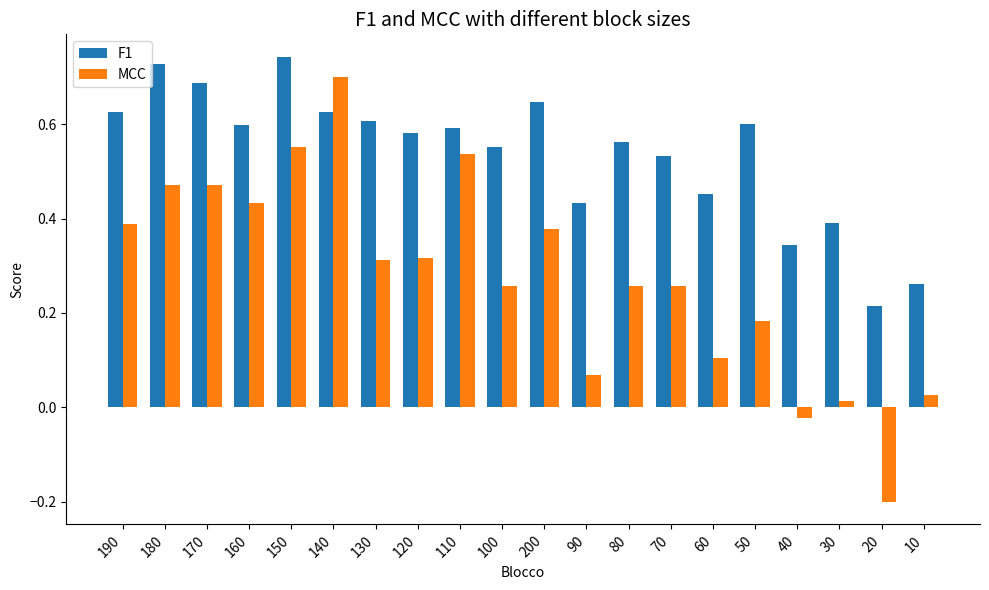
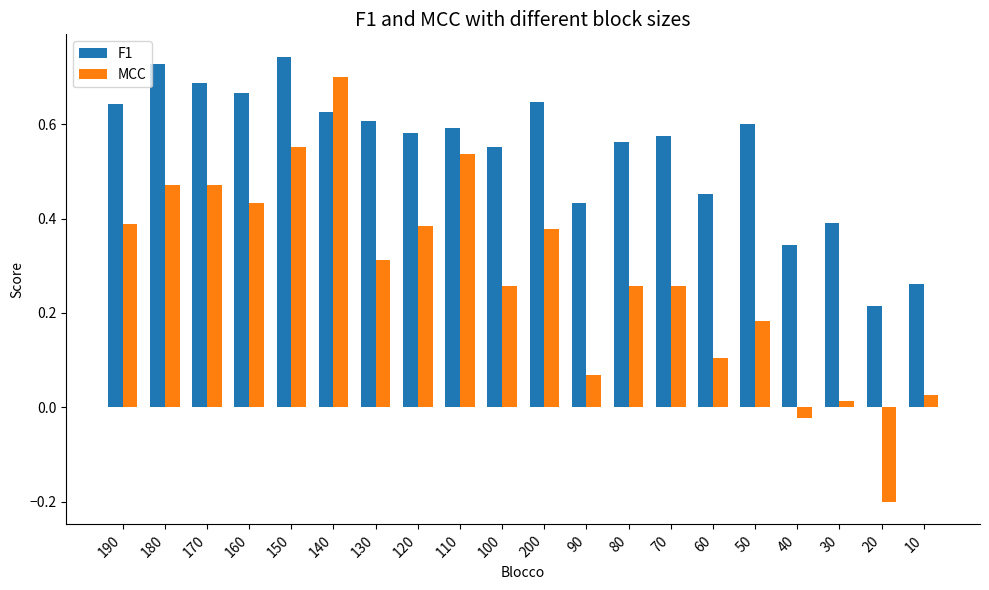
  {
    "F1": {
-     "190": 0.63,
+     "190": 0.64,
      "180": 0.73,
      "170": 0.69,
-     "160": 0.60,
+     "160": 0.67,
      "150": 0.74,
      "140": 0.63,
      "130": 0.61,
      "120": 0.58,
      "110": 0.59,
      "100": 0.55,
      "200": 0.65,
      "90": 0.43,
      "80": 0.56,
-     "70": 0.53,
+     "70": 0.57,
      "60": 0.45,
      "50": 0.60,
      "40": 0.34,
      "30": 0.39,
      "20": 0.21,
      "10": 0.26
    },
    "MCC": {
      "190": 0.39,
      "180": 0.47,
      "170": 0.47,
      "160": 0.43,
      "150": 0.55,
      "140": 0.70,
      "130": 0.31,
-     "120": 0.32,
+     "120": 0.38,
      "110": 0.54,
      "100": 0.26,
      "200": 0.38,
      "90": 0.07,
      "80": 0.26,
      "70": 0.26,
      "60": 0.11,
      "50": 0.18,
      "40": -0.02,
      "30": 0.01,
      "20": -0.20,
      "10": 0.03
    }
  }
